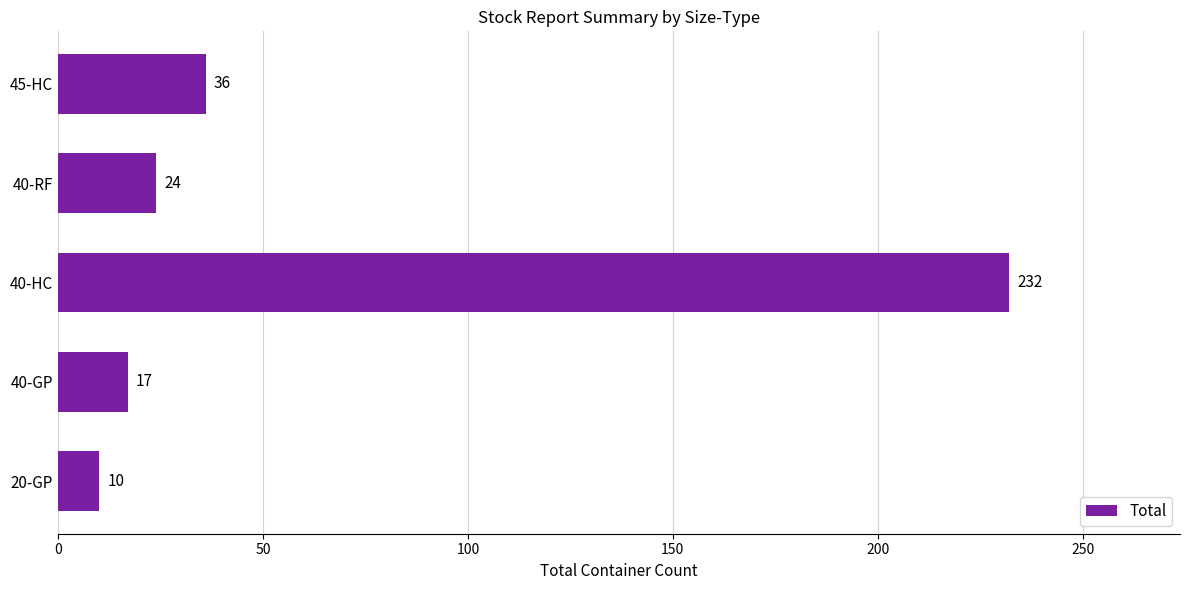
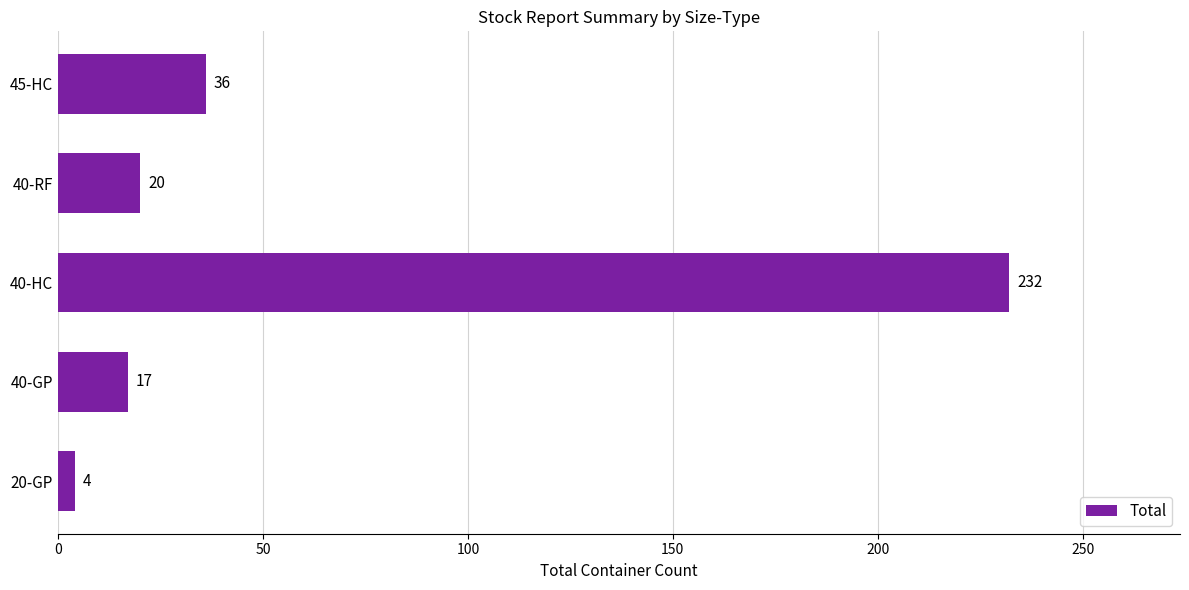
  {
    "45-HC": 36,
-   "40-RF": 24,
+   "40-RF": 20,
    "40-HC": 232,
    "40-GP": 17,
-   "20-GP": 10
+   "20-GP": 4
  }
